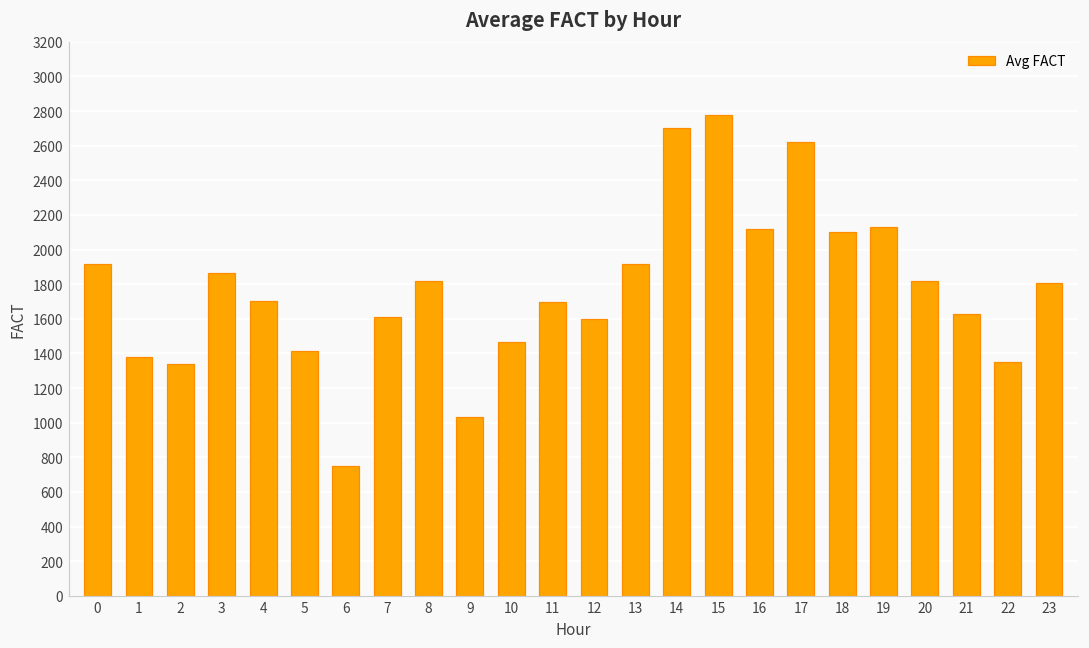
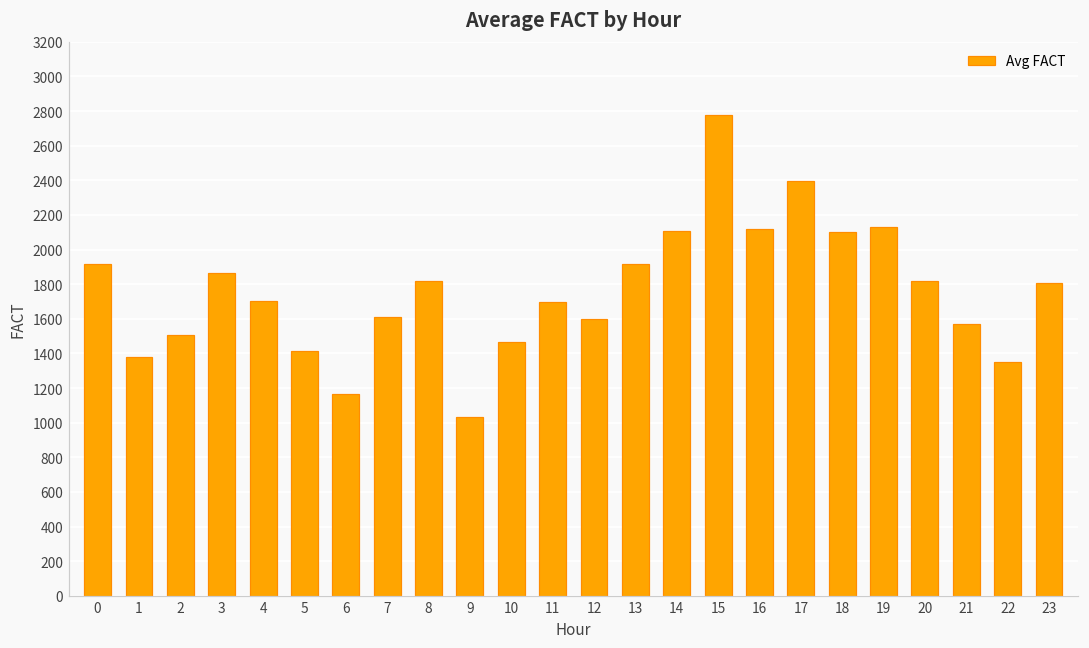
  {
    "0": 1920,
    "1": 1380,
-   "2": 1340,
+   "2": 1510,
    "3": 1860,
    "4": 1700,
    "5": 1420,
-   "6": 750,
+   "6": 1160,
    "7": 1610,
    "8": 1820,
    "9": 1030,
    "10": 1470,
    "11": 1700,
    "12": 1600,
    "13": 1910,
-   "14": 2700,
+   "14": 2110,
    "15": 2780,
    "16": 2120,
-   "17": 2620,
+   "17": 2390,
    "18": 2100,
    "19": 2130,
    "20": 1820,
-   "21": 1630,
+   "21": 1570,
    "22": 1350,
    "23": 1810
  }
